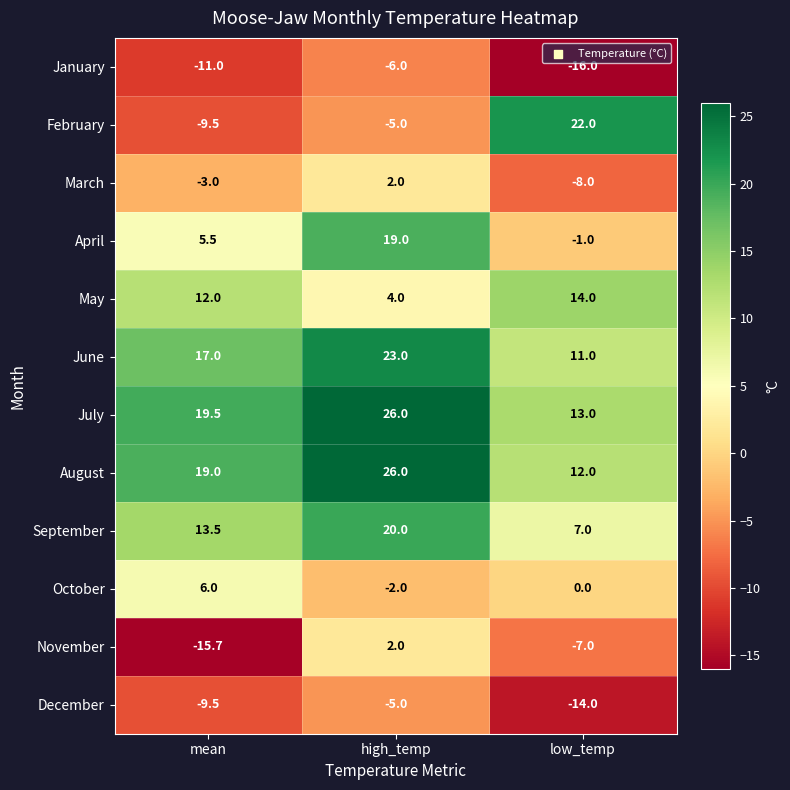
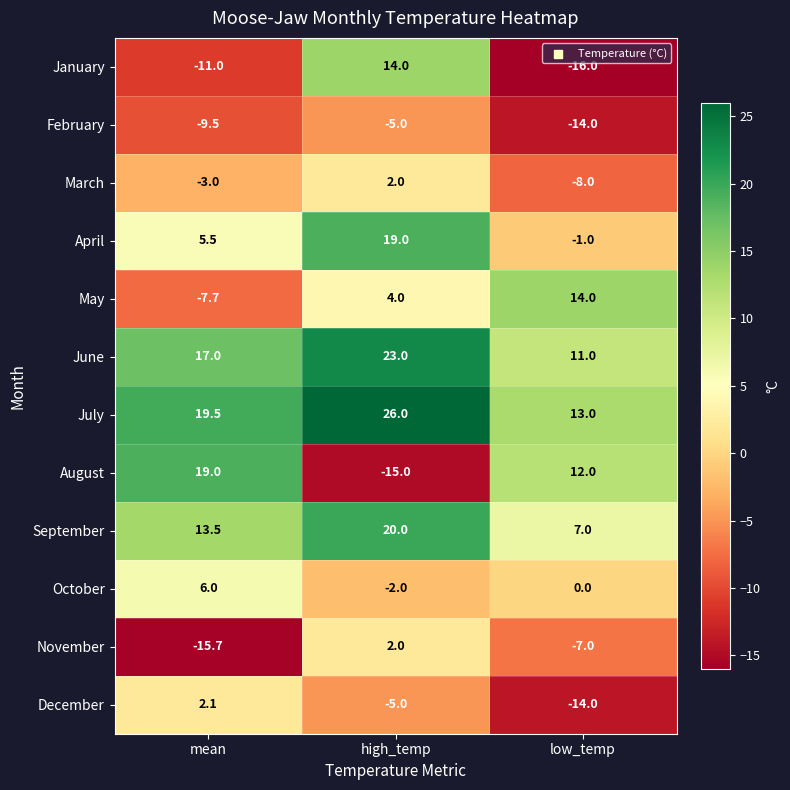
  {
    "January": {
      "mean": -11.0,
-     "high_temp": -6.0
+     "high_temp": 14.0
    },
    "February": {
      "mean": -9.5,
      "high_temp": -5.0,
-     "low_temp": 22.0
+     "low_temp": -14.0
    },
    "March": {
      "mean": -3.0,
      "high_temp": 2.0,
      "low_temp": -8.0
    },
    "April": {
      "mean": 5.5,
      "high_temp": 19.0,
      "low_temp": -1.0
    },
    "May": {
-     "mean": 12.0,
+     "mean": -7.7,
      "high_temp": 4.0,
      "low_temp": 14.0
    },
    "June": {
      "mean": 17.0,
      "high_temp": 23.0,
      "low_temp": 11.0
    },
    "July": {
      "mean": 19.5,
      "high_temp": 26.0,
      "low_temp": 13.0
    },
    "August": {
      "mean": 19.0,
-     "high_temp": 26.0,
+     "high_temp": -15.0,
      "low_temp": 12.0
    },
    "September": {
      "mean": 13.5,
      "high_temp": 20.0,
      "low_temp": 7.0
    },
    "October": {
      "mean": 6.0,
      "high_temp": -2.0,
      "low_temp": 0.0
    },
    "November": {
      "mean": -15.7,
      "high_temp": 2.0,
      "low_temp": -7.0
    },
    "December": {
-     "mean": -9.5,
+     "mean": 2.1,
      "high_temp": -5.0,
      "low_temp": -14.0
    }
  }
